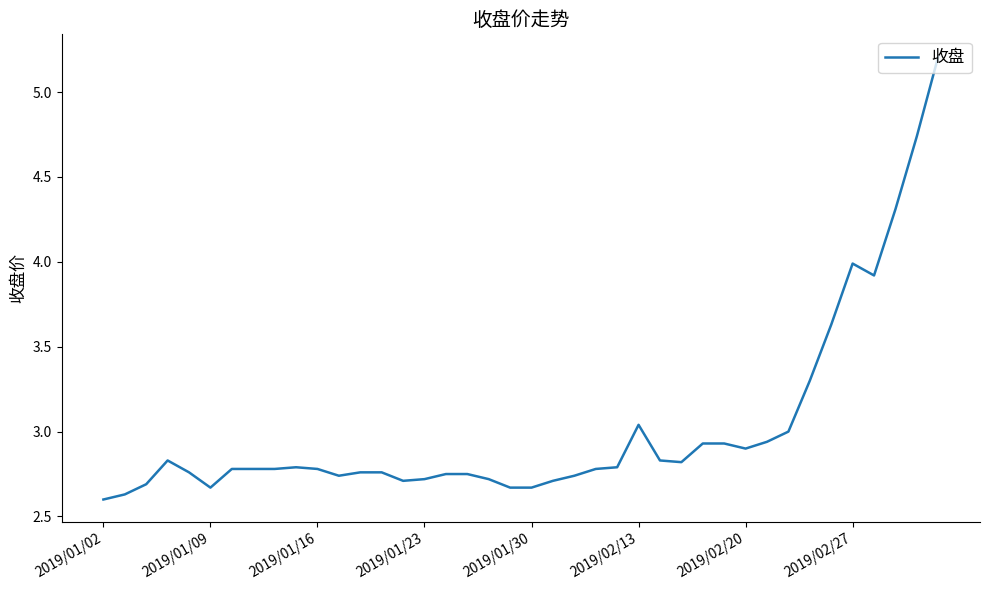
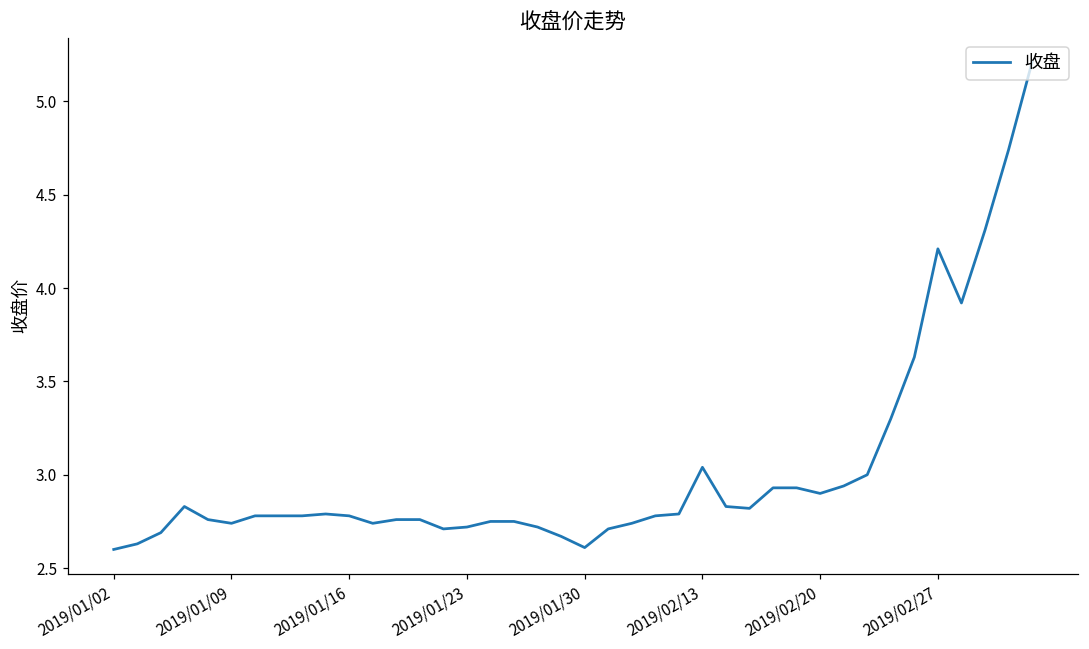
  {
    "2019/01/02": 2.60,
-   "2019/01/09": 2.67,
+   "2019/01/09": 2.74,
    "2019/01/16": 2.78,
    "2019/01/23": 2.72,
-   "2019/01/30": 2.67,
+   "2019/01/30": 2.61,
    "2019/02/13": 3.04,
    "2019/02/20": 2.90,
-   "2019/02/27": 3.99
+   "2019/02/27": 4.21
  }
